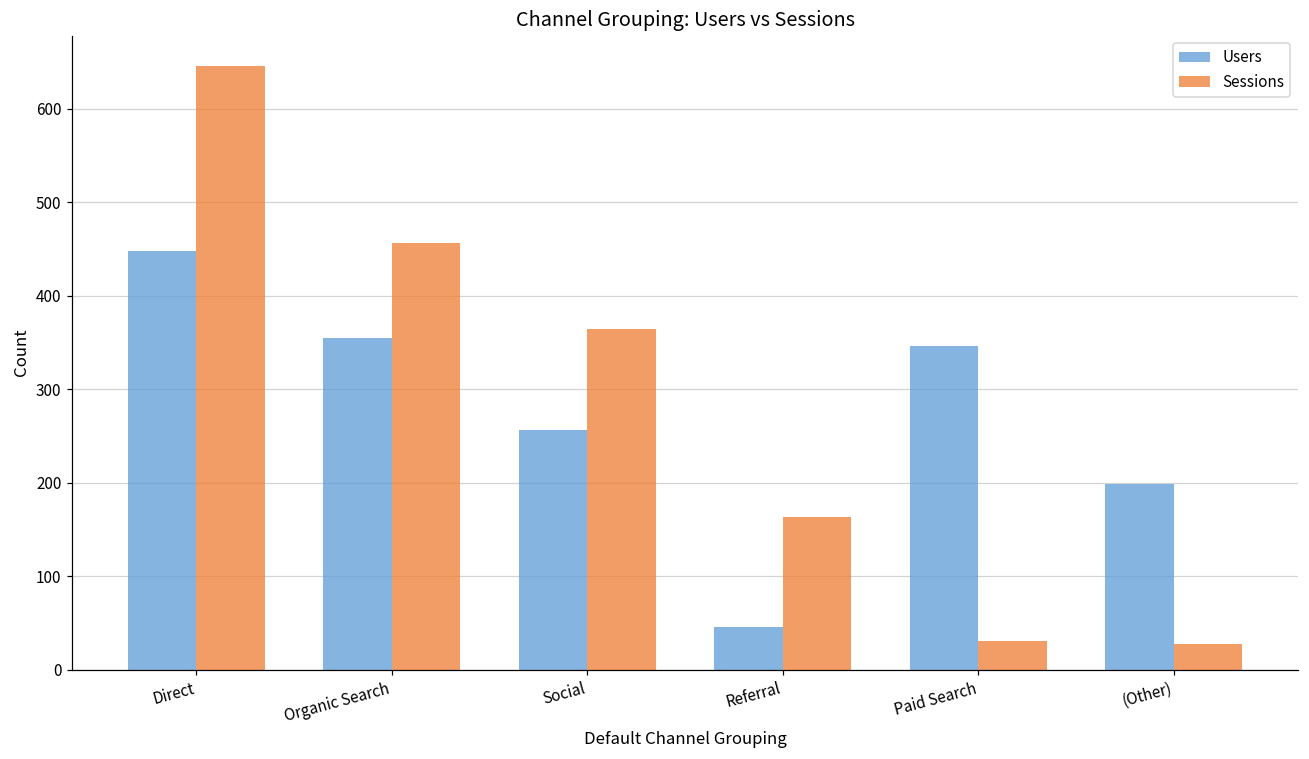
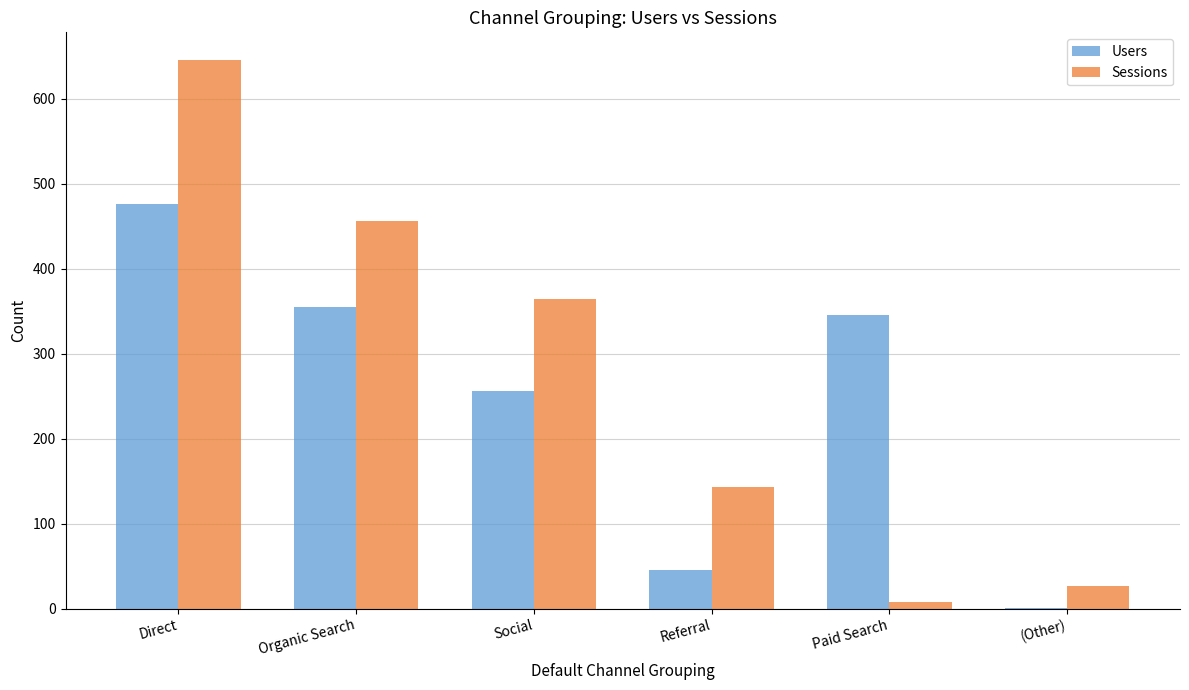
  {
    "Users": {
-     "Direct": 450,
+     "Direct": 480,
      "Organic Search": 360,
      "Social": 260,
      "Referral": 50,
      "Paid Search": 350,
-     "(Other)": 200
+     "(Other)": 0
    },
    "Sessions": {
      "Direct": 650,
      "Organic Search": 460,
      "Social": 360,
-     "Referral": 160,
-     "Paid Search": 30,
+     "Referral": 140,
+     "Paid Search": 10,
      "(Other)": 30
    }
  }
